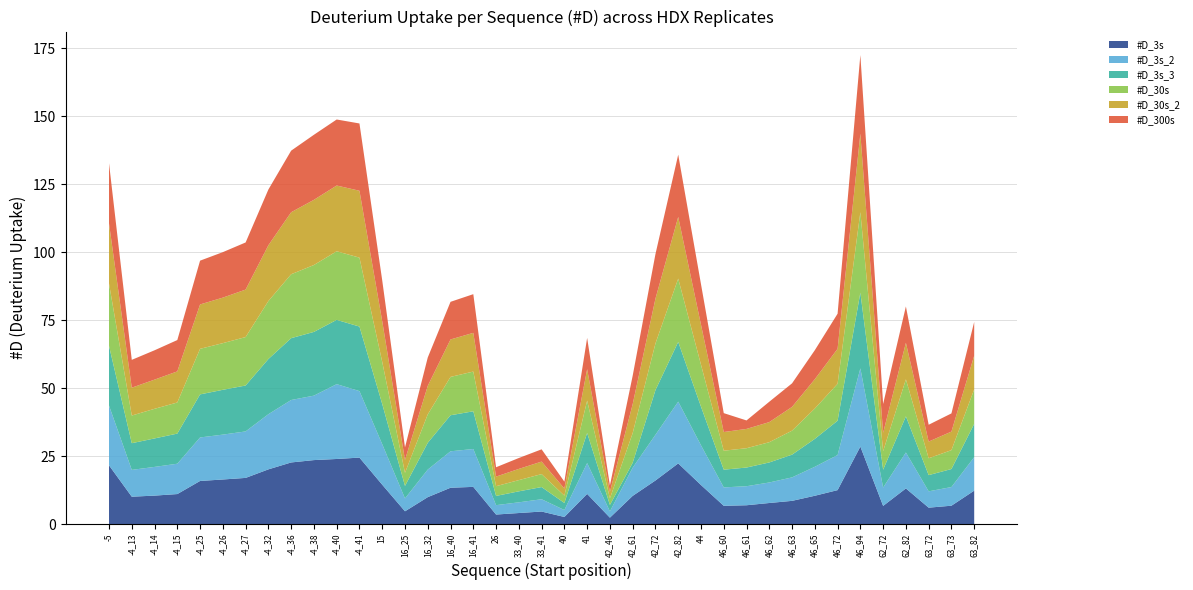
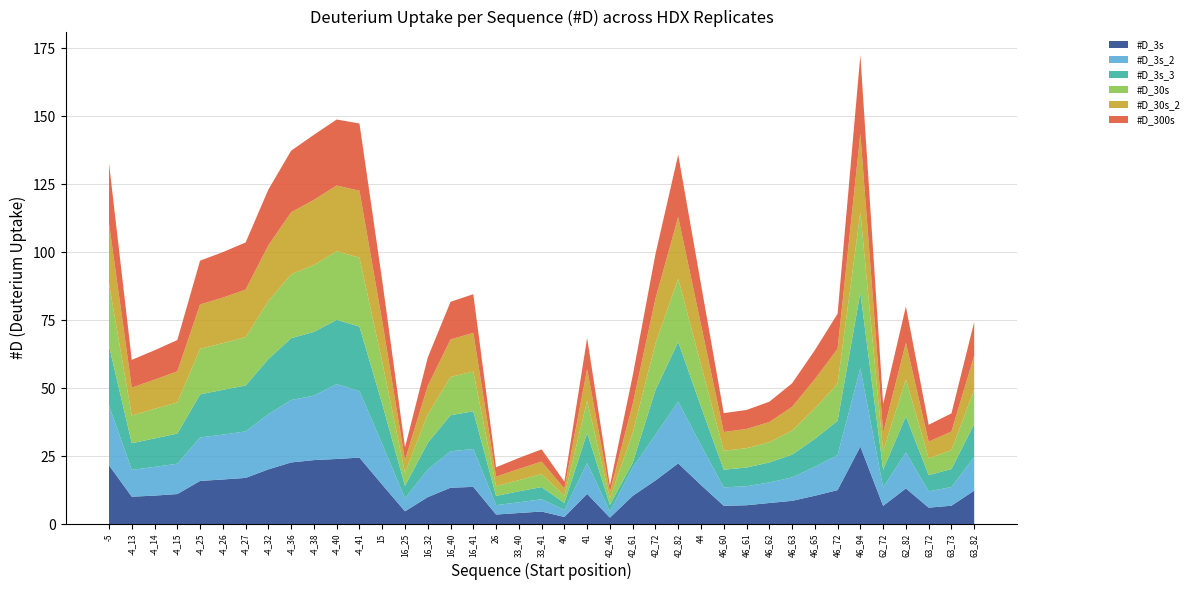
  {
    "#D_300s": {
      "-5": 22,
      "-4_13": 10,
      "-4_14": 11,
      "-4_15": 12,
      "-4_25": 16,
      "-4_26": 17,
      "-4_27": 17,
      "-4_32": 20,
      "-4_36": 23,
      "-4_38": 24,
      "-4_40": 24,
      "-4_41": 25,
      "15": 15,
      "16_25": 5,
      "16_32": 10,
      "16_40": 14,
      "16_41": 14,
      "26": 3,
      "33_40": 4,
      "33_41": 5,
      "40": 3,
      "41": 12,
      "42_46": 2,
      "42_61": 10,
      "42_72": 16,
      "42_82": 23,
      "44": 15,
      "46_60": 7,
-     "46_61": 3,
+     "46_61": 7,
      "46_62": 7,
      "46_63": 9,
      "46_65": 11,
      "46_72": 13,
      "46_94": 29,
      "62_72": 11,
      "62_82": 13,
      "63_72": 6,
      "63_73": 7,
      "63_82": 12
    }
  }
